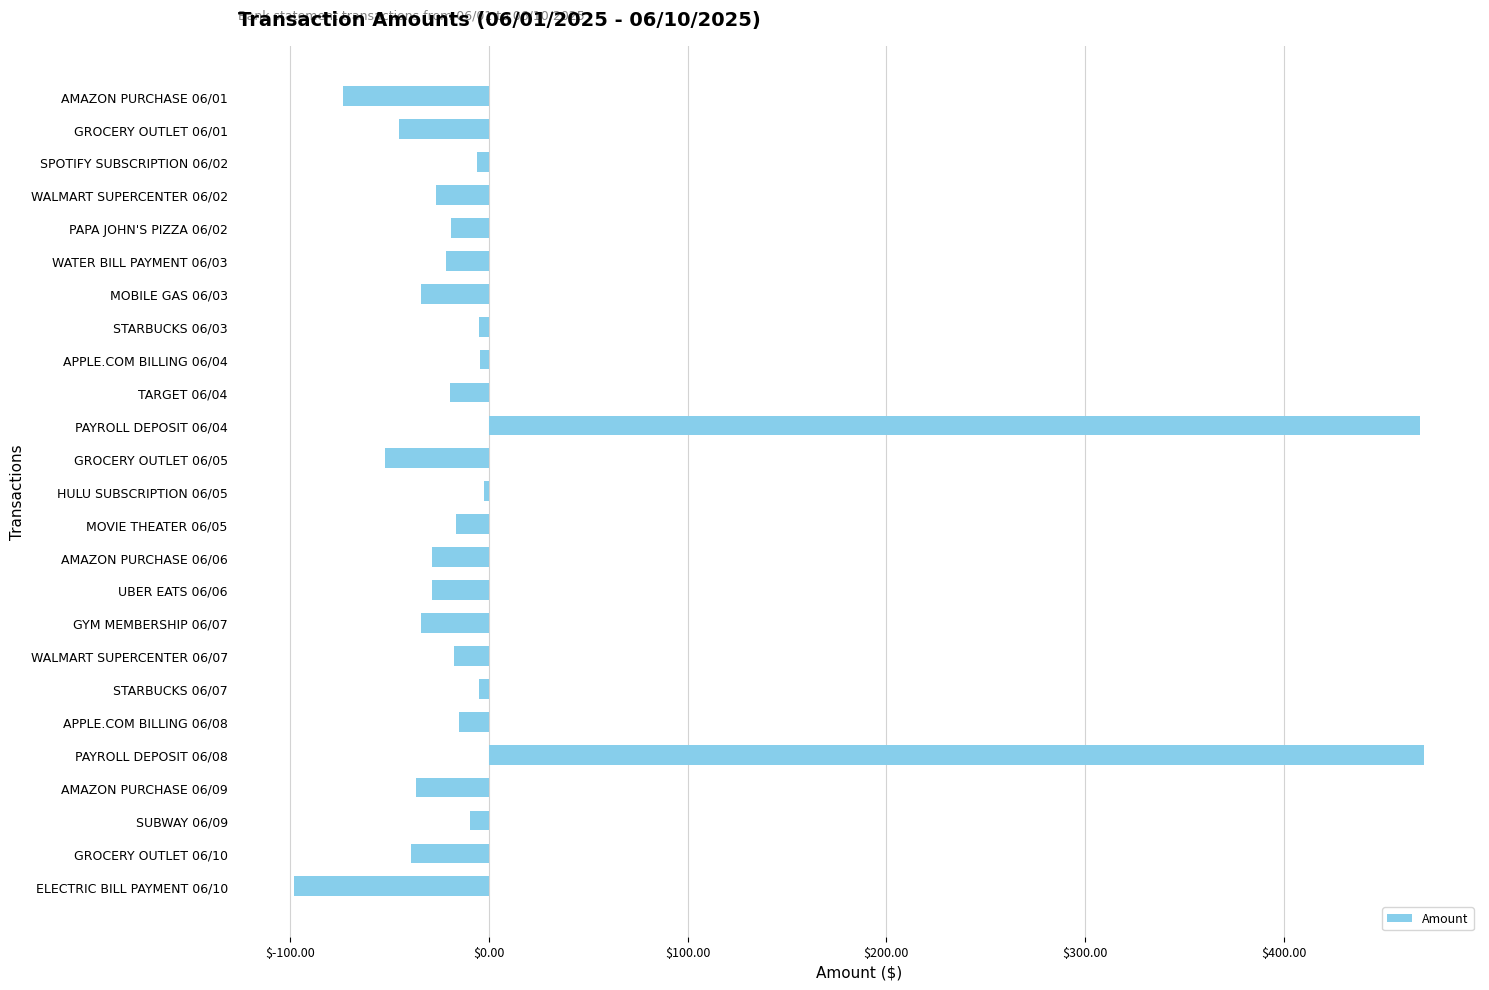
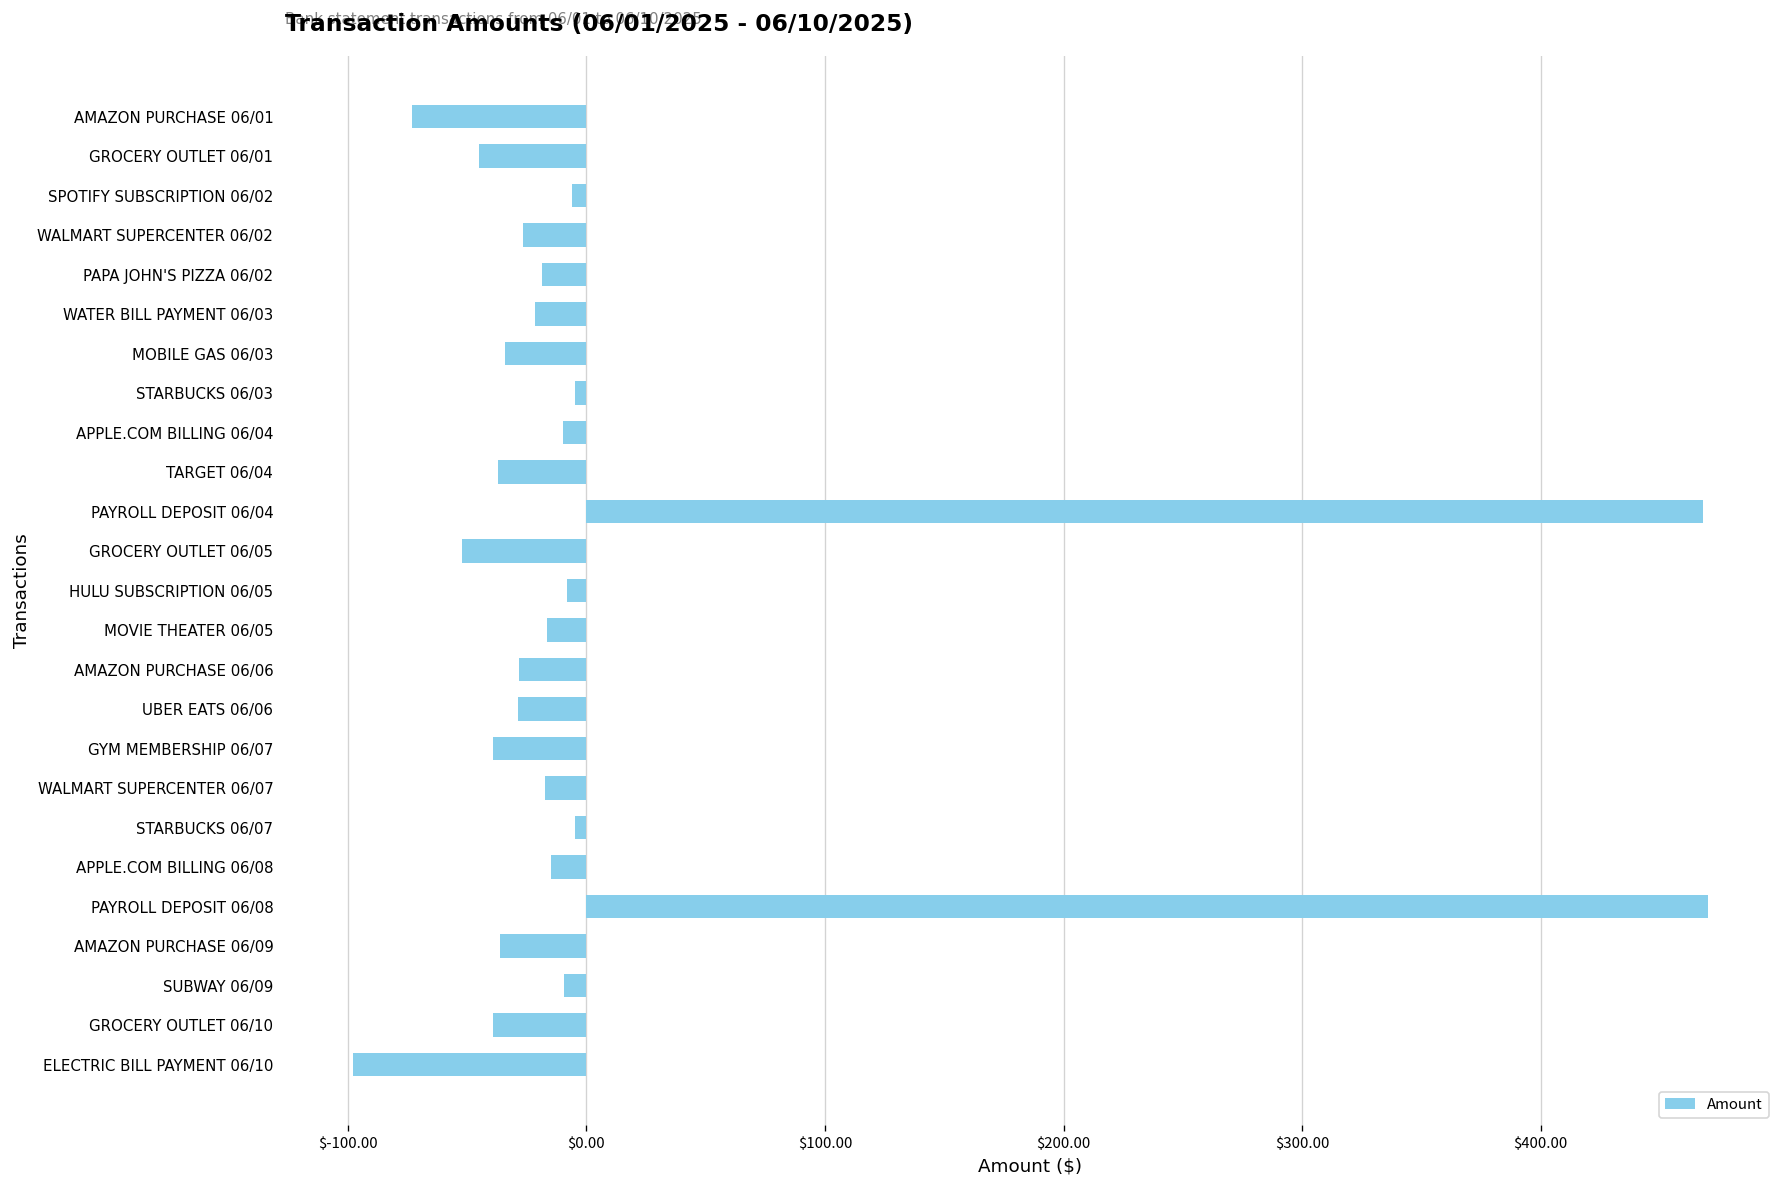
  {
    "AMAZON PURCHASE 06/01": "$-73",
    "GROCERY OUTLET 06/01": "$-45",
    "SPOTIFY SUBSCRIPTION 06/02": "$-6",
    "WALMART SUPERCENTER 06/02": "$-26",
    "PAPA JOHN'S PIZZA 06/02": "$-19",
    "WATER BILL PAYMENT 06/03": "$-21",
    "MOBILE GAS 06/03": "$-34",
    "STARBUCKS 06/03": "$-5",
-   "APPLE.COM BILLING 06/04": "$-4",
-   "TARGET 06/04": "$-20",
+   "APPLE.COM BILLING 06/04": "$-10",
+   "TARGET 06/04": "$-37",
    "PAYROLL DEPOSIT 06/04": "$468",
    "GROCERY OUTLET 06/05": "$-52",
-   "HULU SUBSCRIPTION 06/05": "$-3",
+   "HULU SUBSCRIPTION 06/05": "$-8",
    "MOVIE THEATER 06/05": "$-17",
    "AMAZON PURCHASE 06/06": "$-28",
    "UBER EATS 06/06": "$-29",
-   "GYM MEMBERSHIP 06/07": "$-34",
+   "GYM MEMBERSHIP 06/07": "$-39",
    "WALMART SUPERCENTER 06/07": "$-18",
    "STARBUCKS 06/07": "$-5",
    "APPLE.COM BILLING 06/08": "$-15",
    "PAYROLL DEPOSIT 06/08": "$470",
    "AMAZON PURCHASE 06/09": "$-36",
    "SUBWAY 06/09": "$-10",
    "GROCERY OUTLET 06/10": "$-39",
    "ELECTRIC BILL PAYMENT 06/10": "$-98"
  }
